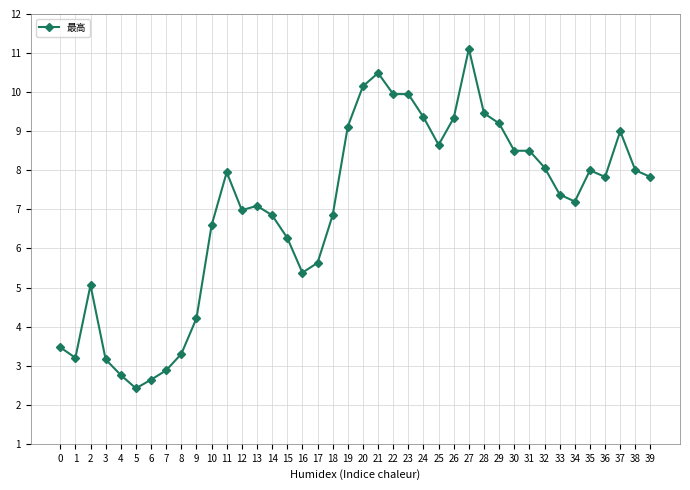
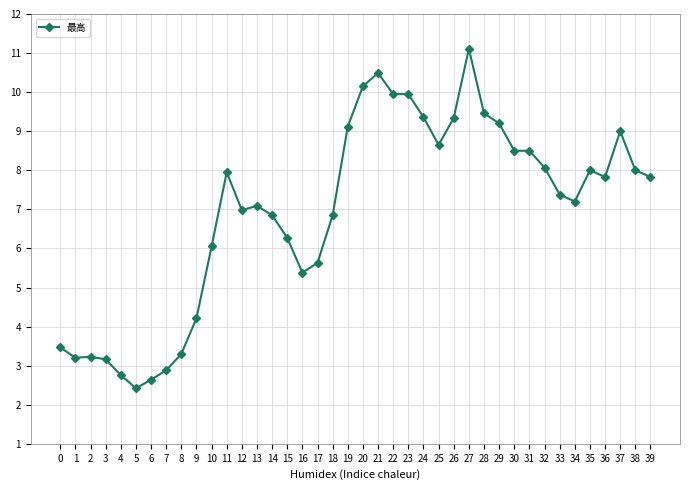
  {
    "0": 3.5,
    "1": 3.2,
-   "2": 5.1,
+   "2": 3.2,
    "3": 3.2,
    "4": 2.8,
    "5": 2.4,
    "6": 2.6,
    "7": 2.9,
    "8": 3.3,
    "9": 4.2,
-   "10": 6.6,
+   "10": 6.1,
    "11": 8.0,
    "12": 7.0,
    "13": 7.1,
    "14": 6.9,
    "15": 6.3,
    "16": 5.4,
    "17": 5.6,
    "18": 6.9,
    "19": 9.1,
    "20": 10.2,
    "21": 10.5,
    "22": 10.0,
    "23": 10.0,
    "24": 9.4,
    "25": 8.7,
    "26": 9.3,
    "27": 11.1,
    "28": 9.5,
    "29": 9.2,
    "30": 8.5,
    "31": 8.5,
    "32": 8.1,
    "33": 7.4,
    "34": 7.2,
    "35": 8.0,
    "36": 7.8,
    "37": 9.0,
    "38": 8.0,
    "39": 7.8
  }
